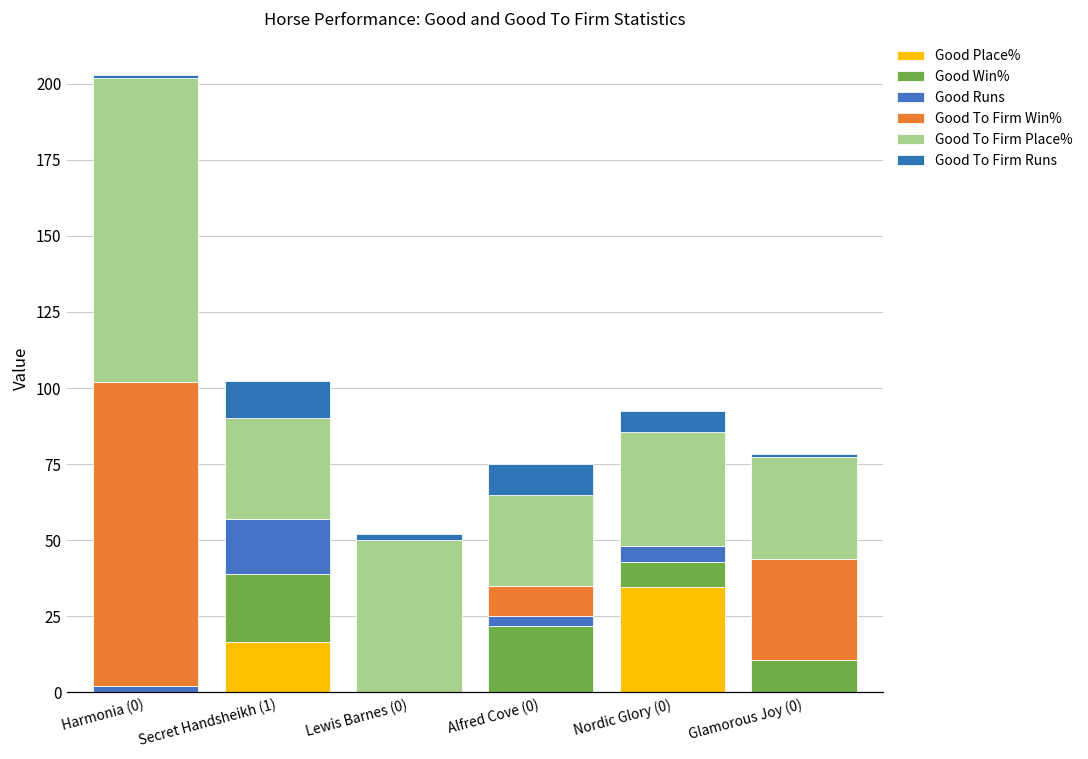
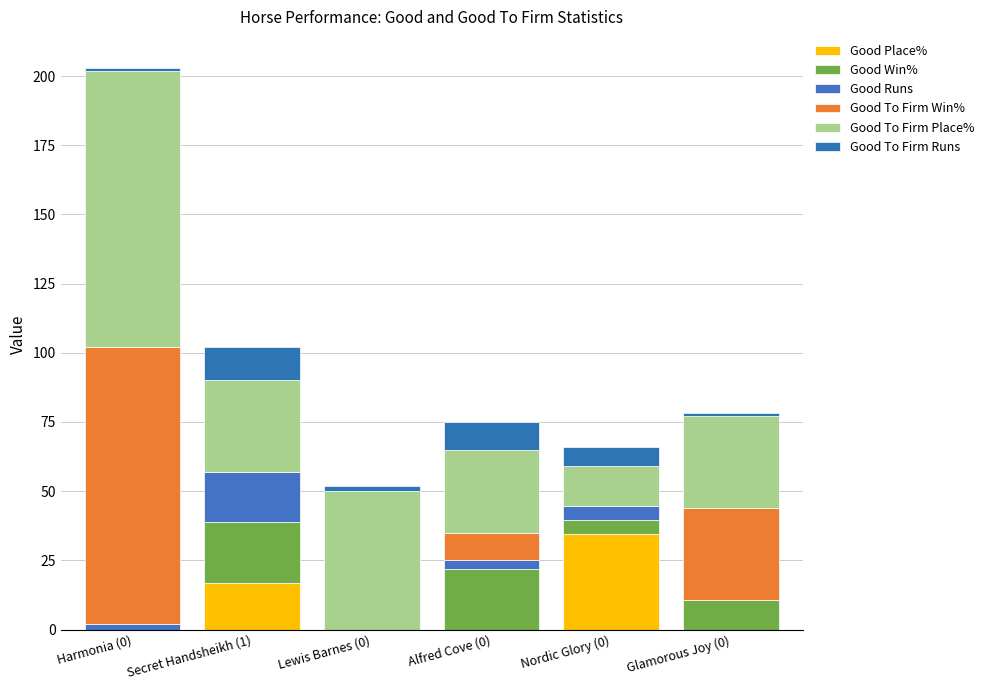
  {
    "Good Place%": {
      "Harmonia (0)": 0,
      "Secret Handsheikh (1)": 17,
      "Lewis Barnes (0)": 0,
      "Alfred Cove (0)": 0,
      "Nordic Glory (0)": 35,
      "Glamorous Joy (0)": 0
    },
    "Good Win%": {
      "Harmonia (0)": 0,
      "Secret Handsheikh (1)": 22,
      "Lewis Barnes (0)": 0,
      "Alfred Cove (0)": 22,
-     "Nordic Glory (0)": 8,
+     "Nordic Glory (0)": 5,
      "Glamorous Joy (0)": 11
    },
    "Good To Firm Win%": {
      "Harmonia (0)": 100,
      "Secret Handsheikh (1)": 0,
      "Lewis Barnes (0)": 0,
      "Alfred Cove (0)": 10,
      "Nordic Glory (0)": 0,
      "Glamorous Joy (0)": 33
    },
    "Good To Firm Place%": {
      "Harmonia (0)": 100,
      "Secret Handsheikh (1)": 33,
      "Lewis Barnes (0)": 50,
      "Alfred Cove (0)": 30,
-     "Nordic Glory (0)": 38,
+     "Nordic Glory (0)": 14,
      "Glamorous Joy (0)": 33
    }
  }
